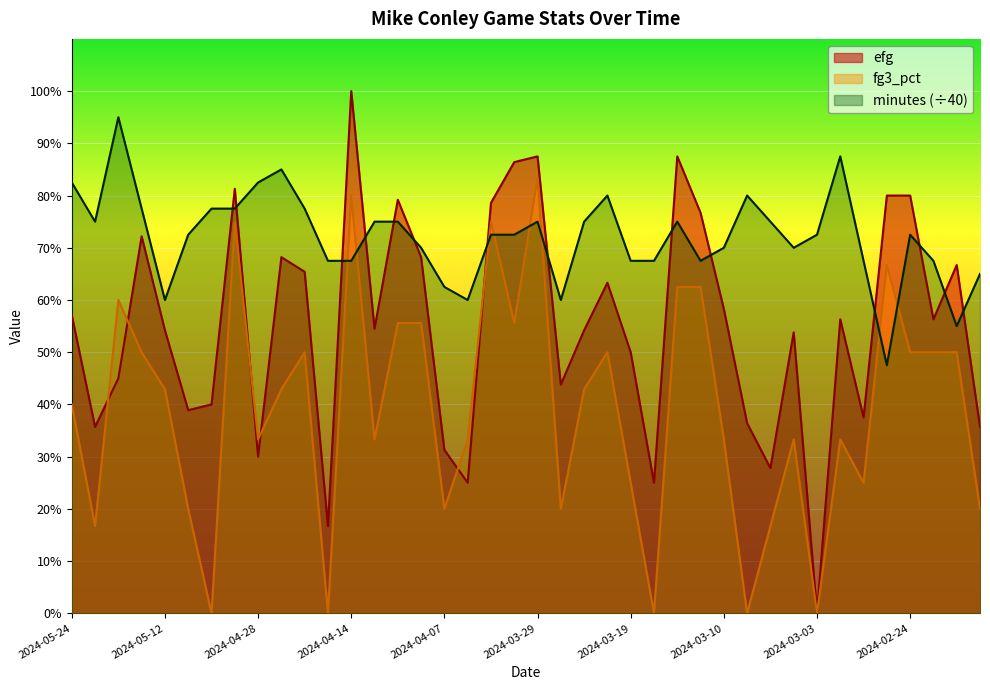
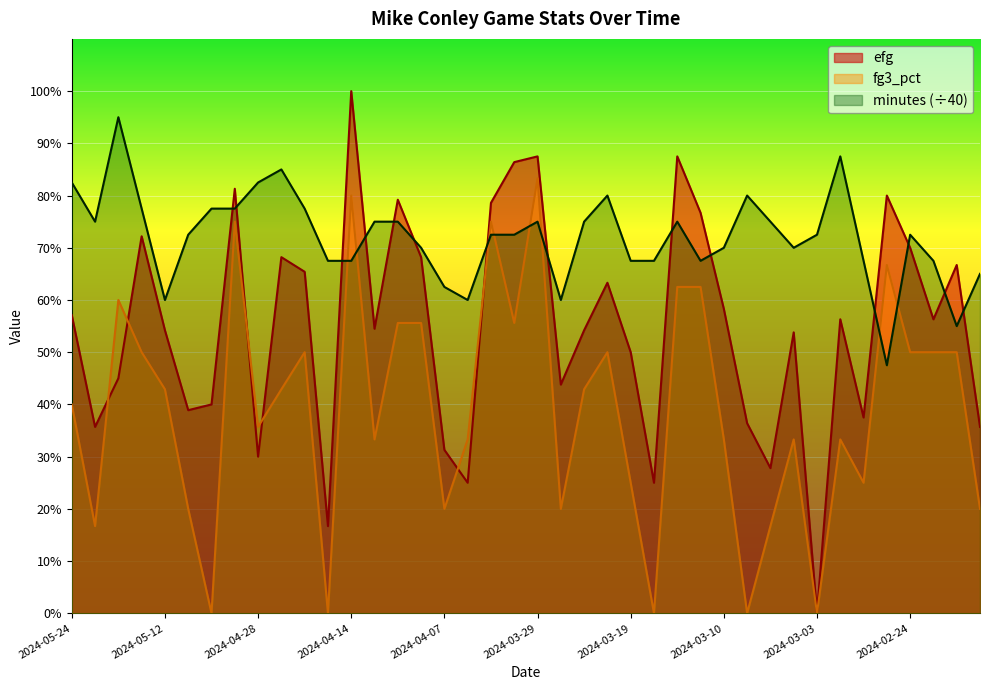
  {
    "efg": {
      "2024-05-24": "57%",
      "2024-05-12": "54%",
      "2024-04-28": "30%",
      "2024-04-14": "100%",
      "2024-04-07": "31%",
      "2024-03-29": "88%",
      "2024-03-19": "50%",
      "2024-03-10": "58%",
-     "2024-02-24": "80%"
+     "2024-02-24": "70%"
    },
    "fg3_pct": {
      "2024-05-24": "40%",
      "2024-05-12": "43%",
-     "2024-04-28": "33%",
+     "2024-04-28": "36%",
      "2024-04-14": "80%",
      "2024-04-07": "20%",
      "2024-03-29": "83%",
      "2024-03-19": "25%",
      "2024-03-10": "33%",
      "2024-02-24": "50%"
    },
    "minutes (÷40)": {
      "2024-05-24": "83%",
      "2024-05-12": "60%",
      "2024-04-28": "83%",
      "2024-04-14": "68%",
      "2024-04-07": "63%",
      "2024-03-29": "75%",
      "2024-03-19": "68%",
      "2024-03-10": "70%",
      "2024-03-03": "73%",
      "2024-02-24": "73%"
    }
  }
